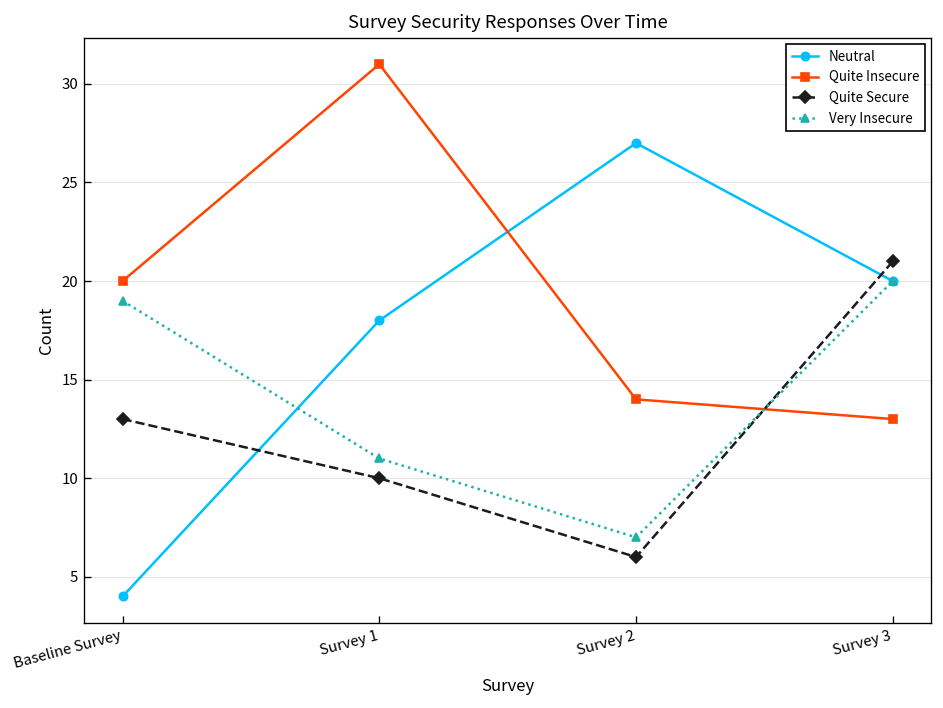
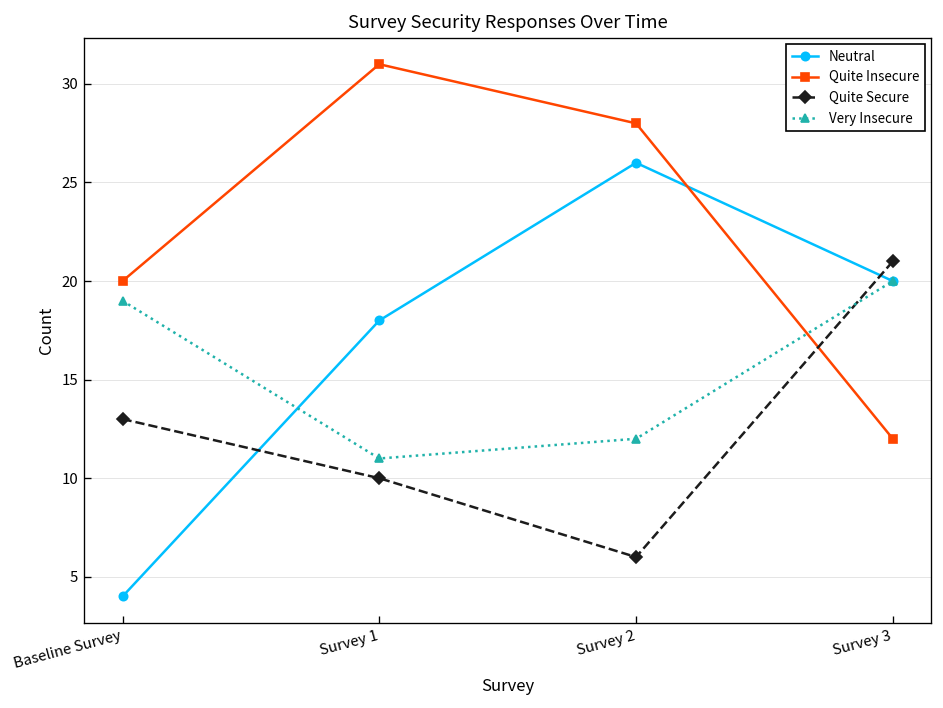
  {
    "Neutral": {
      "Baseline Survey": 4,
      "Survey 1": 18,
-     "Survey 2": 27
+     "Survey 2": 26
    },
    "Quite Insecure": {
      "Baseline Survey": 20,
      "Survey 1": 31,
-     "Survey 2": 14,
-     "Survey 3": 13
+     "Survey 2": 28,
+     "Survey 3": 12
    },
    "Quite Secure": {
      "Baseline Survey": 13,
      "Survey 1": 10,
      "Survey 2": 6,
      "Survey 3": 21
    },
    "Very Insecure": {
      "Baseline Survey": 19,
      "Survey 1": 11,
-     "Survey 2": 7
+     "Survey 2": 12
    }
  }
